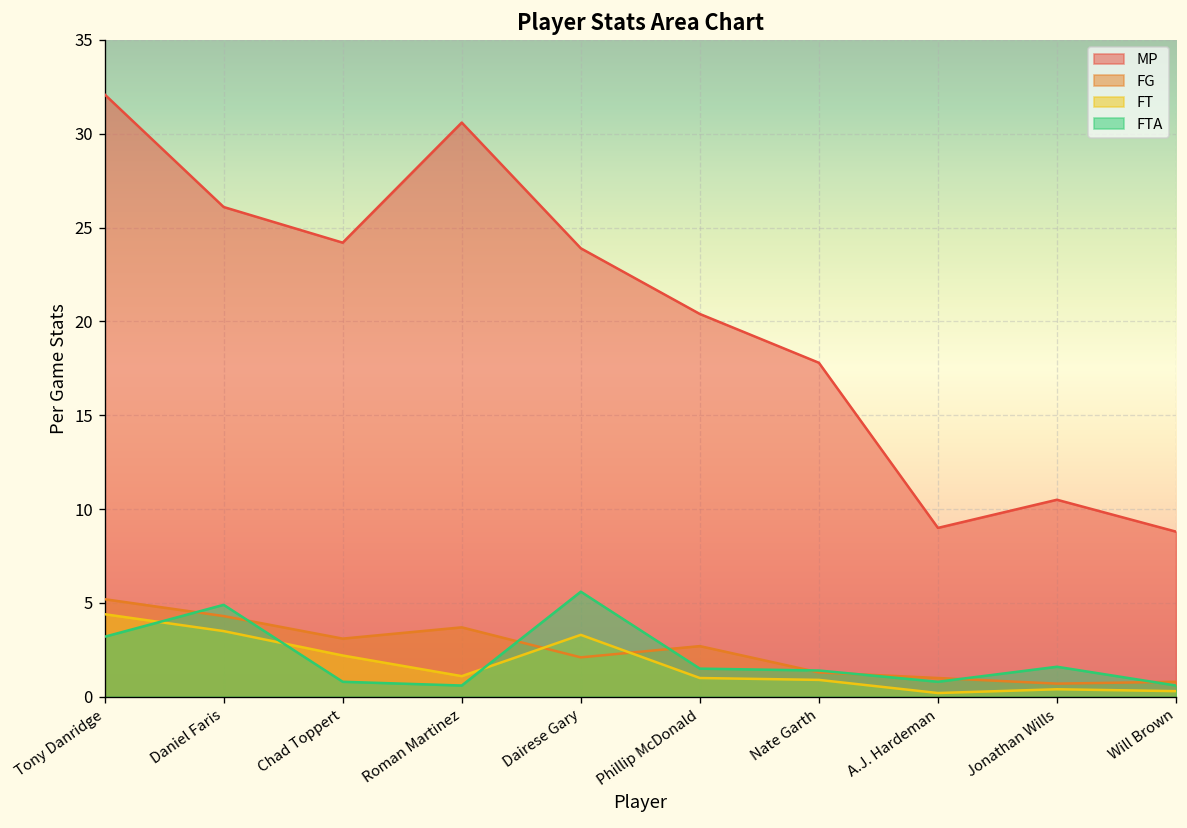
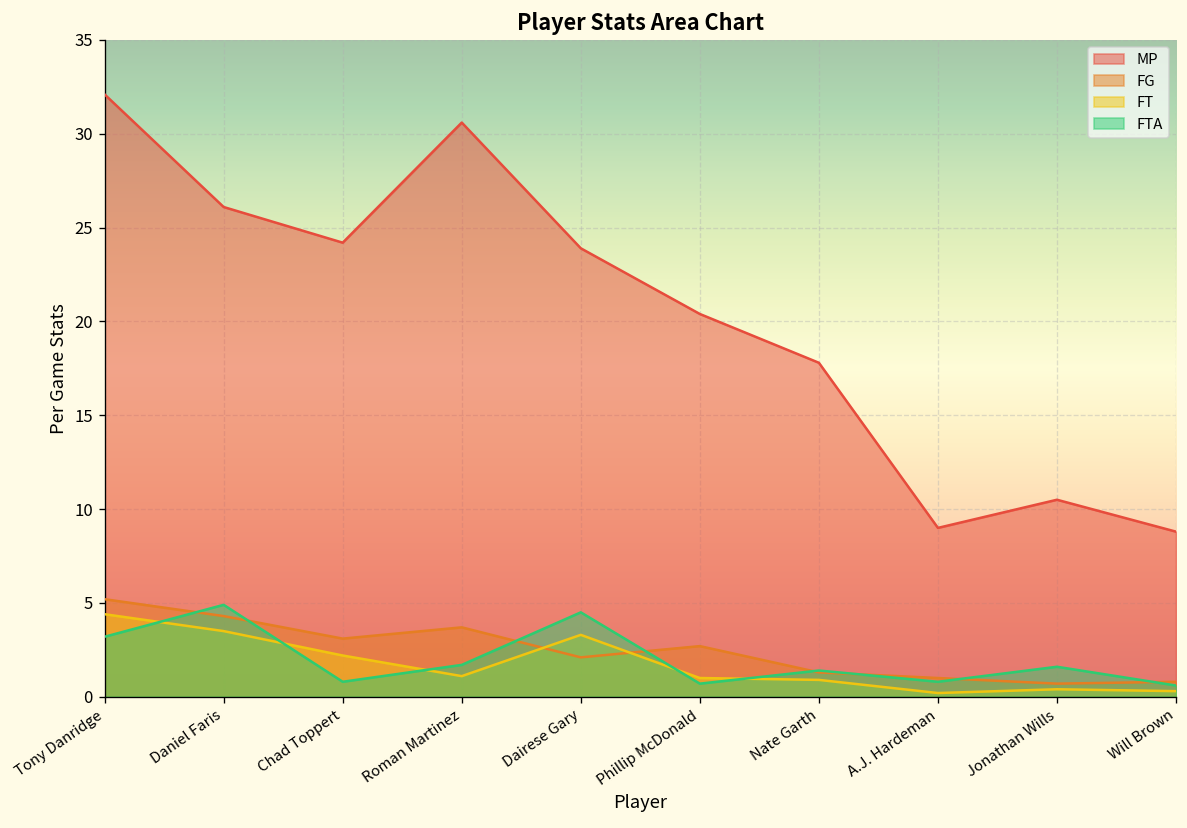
  {
    "FTA": {
      "Tony Danridge": 3.2,
      "Daniel Faris": 4.9,
      "Chad Toppert": 0.8,
-     "Roman Martinez": 0.6,
-     "Dairese Gary": 5.6,
-     "Phillip McDonald": 1.5,
+     "Roman Martinez": 1.7,
+     "Dairese Gary": 4.5,
+     "Phillip McDonald": 0.7,
      "A.J. Hardeman": 0.8,
      "Jonathan Wills": 1.6,
      "Will Brown": 0.6
    }
  }
